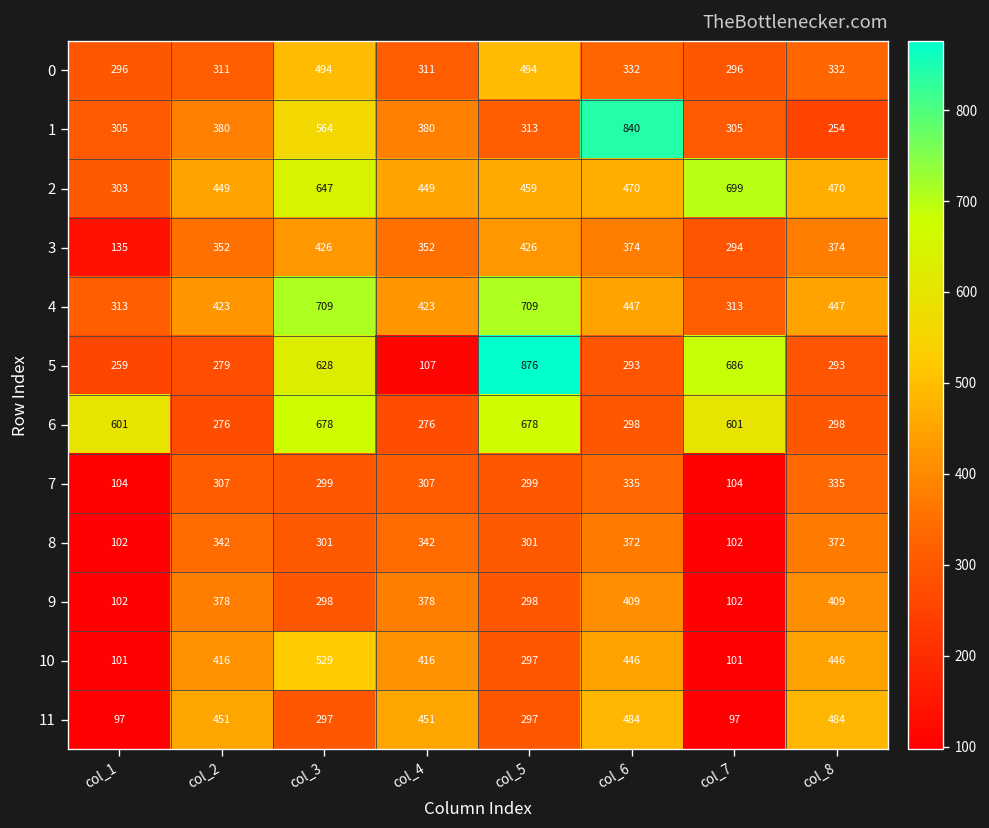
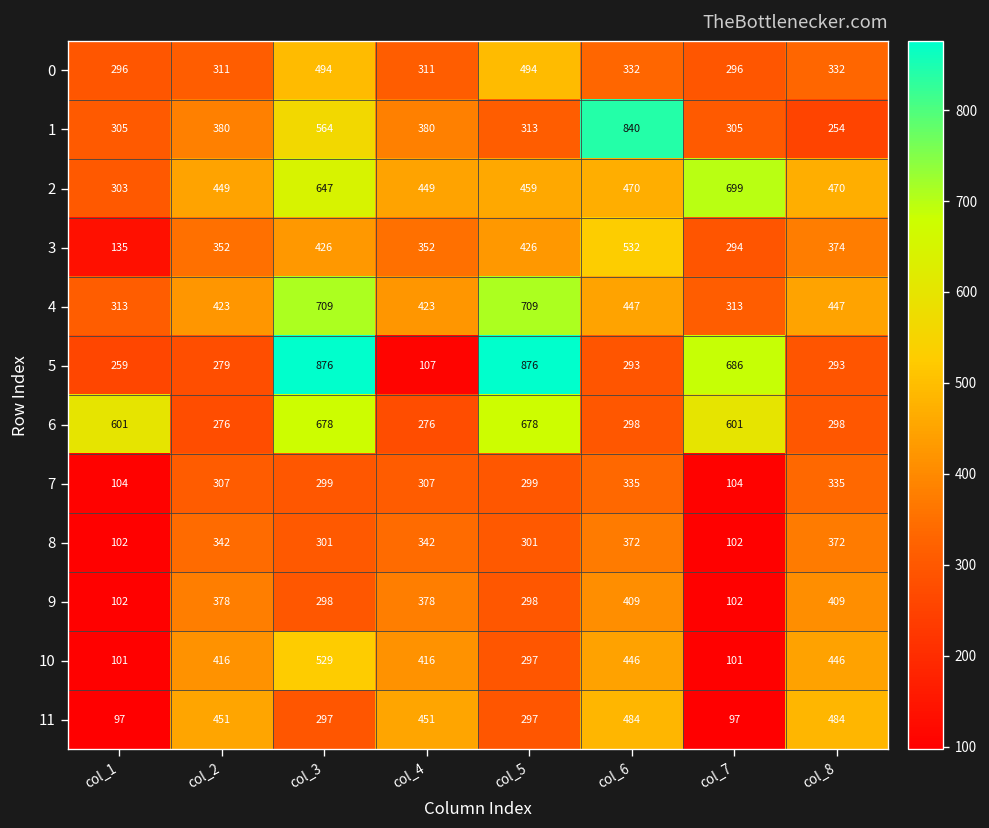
  {
    "0": {
      "col_1": 296,
      "col_2": 311,
      "col_3": 494,
      "col_4": 311,
      "col_5": 494,
      "col_6": 332,
      "col_7": 296,
      "col_8": 332
    },
    "1": {
      "col_1": 305,
      "col_2": 380,
      "col_3": 564,
      "col_4": 380,
      "col_5": 313,
      "col_6": 840,
      "col_7": 305,
      "col_8": 254
    },
    "2": {
      "col_1": 303,
      "col_2": 449,
      "col_3": 647,
      "col_4": 449,
      "col_5": 459,
      "col_6": 470,
      "col_7": 699,
      "col_8": 470
    },
    "3": {
      "col_1": 135,
      "col_2": 352,
      "col_3": 426,
      "col_4": 352,
      "col_5": 426,
-     "col_6": 374,
+     "col_6": 532,
      "col_7": 294,
      "col_8": 374
    },
    "4": {
      "col_1": 313,
      "col_2": 423,
      "col_3": 709,
      "col_4": 423,
      "col_5": 709,
      "col_6": 447,
      "col_7": 313,
      "col_8": 447
    },
    "5": {
      "col_1": 259,
      "col_2": 279,
-     "col_3": 628,
+     "col_3": 876,
      "col_4": 107,
      "col_5": 876,
      "col_6": 293,
      "col_7": 686,
      "col_8": 293
    },
    "6": {
      "col_1": 601,
      "col_2": 276,
      "col_3": 678,
      "col_4": 276,
      "col_5": 678,
      "col_6": 298,
      "col_7": 601,
      "col_8": 298
    },
    "7": {
      "col_1": 104,
      "col_2": 307,
      "col_3": 299,
      "col_4": 307,
      "col_5": 299,
      "col_6": 335,
      "col_7": 104,
      "col_8": 335
    },
    "8": {
      "col_1": 102,
      "col_2": 342,
      "col_3": 301,
      "col_4": 342,
      "col_5": 301,
      "col_6": 372,
      "col_7": 102,
      "col_8": 372
    },
    "9": {
      "col_1": 102,
      "col_2": 378,
      "col_3": 298,
      "col_4": 378,
      "col_5": 298,
      "col_6": 409,
      "col_7": 102,
      "col_8": 409
    },
    "10": {
      "col_1": 101,
      "col_2": 416,
      "col_3": 529,
      "col_4": 416,
      "col_5": 297,
      "col_6": 446,
      "col_7": 101,
      "col_8": 446
    },
    "11": {
      "col_1": 97,
      "col_2": 451,
      "col_3": 297,
      "col_4": 451,
      "col_5": 297,
      "col_6": 484,
      "col_7": 97,
      "col_8": 484
    }
  }
